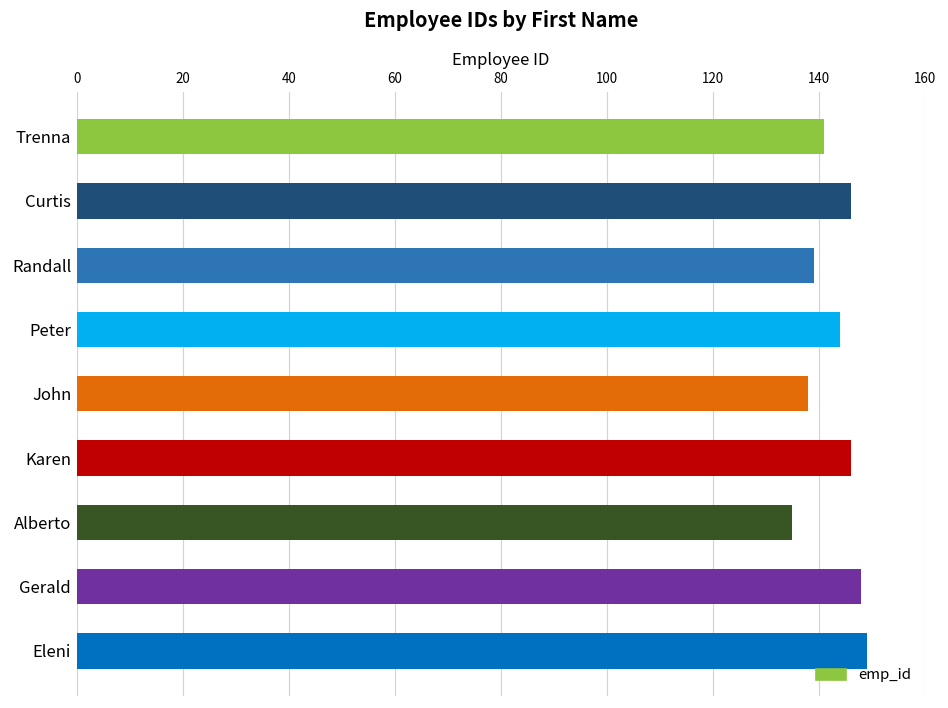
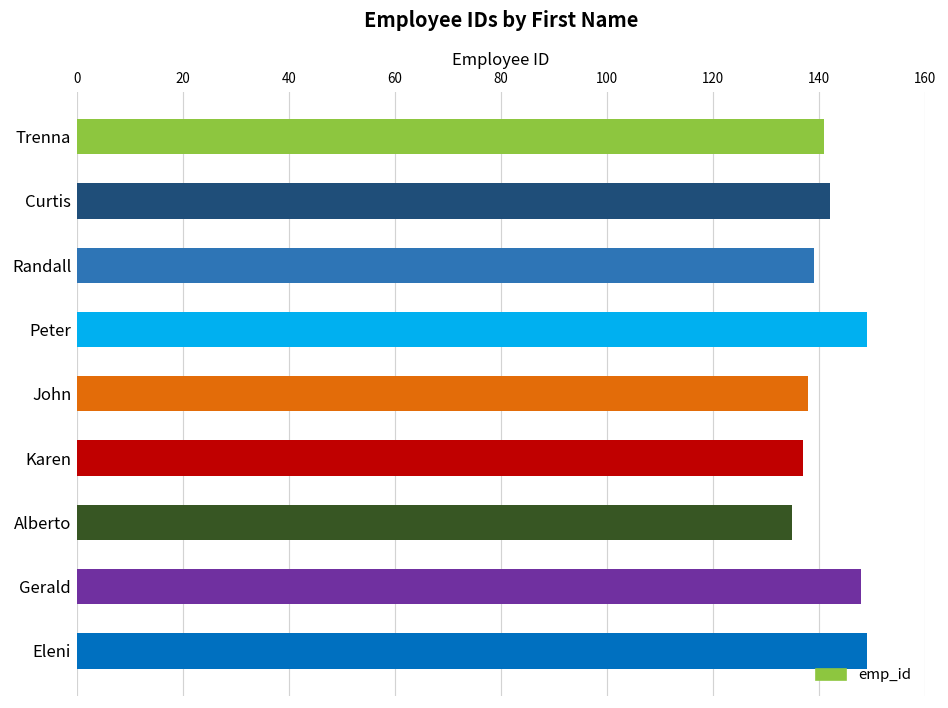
  {
    "Trenna": 141,
-   "Curtis": 146,
+   "Curtis": 142,
    "Randall": 139,
-   "Peter": 144,
+   "Peter": 149,
    "John": 138,
-   "Karen": 146,
+   "Karen": 137,
    "Alberto": 135,
    "Gerald": 148,
    "Eleni": 149
  }
